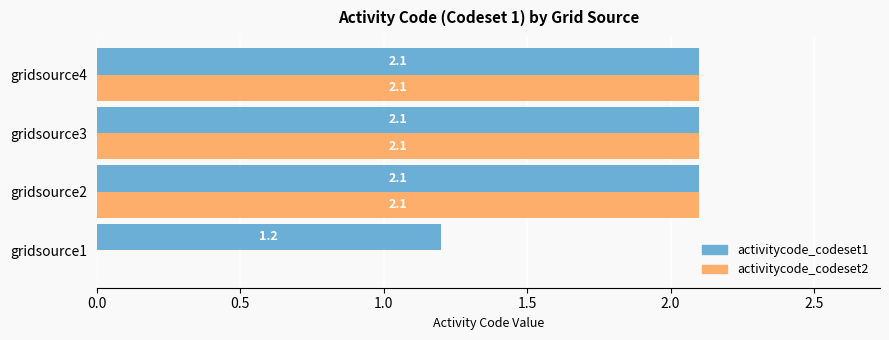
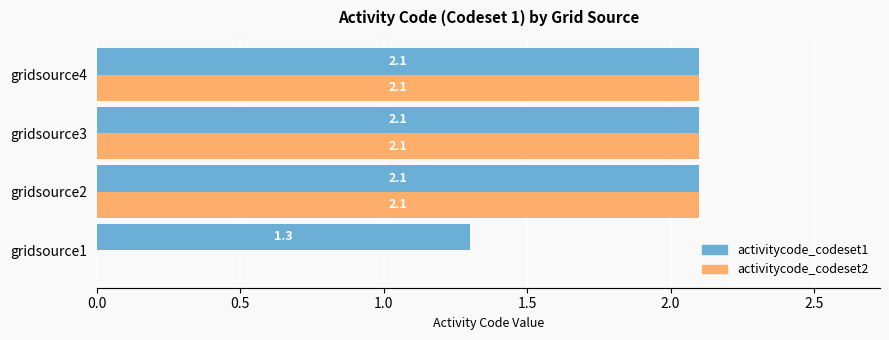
  {
    "activitycode_codeset1": {
      "gridsource4": 2.1,
      "gridsource3": 2.1,
      "gridsource2": 2.1,
-     "gridsource1": 1.2
+     "gridsource1": 1.3
    },
    "activitycode_codeset2": {
      "gridsource4": 2.1,
      "gridsource3": 2.1,
      "gridsource2": 2.1
    }
  }
